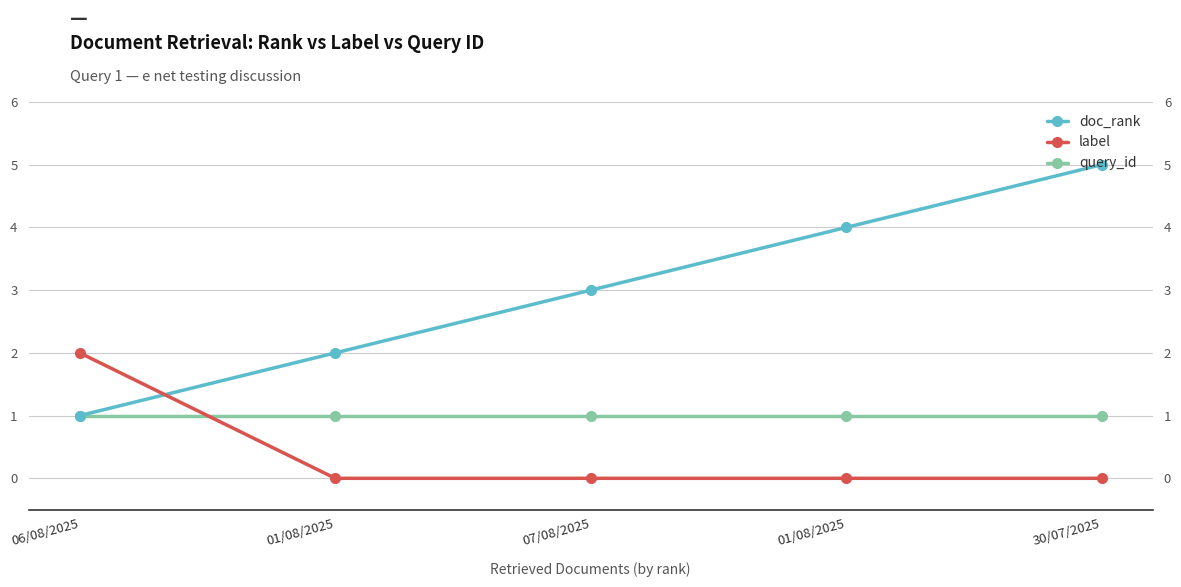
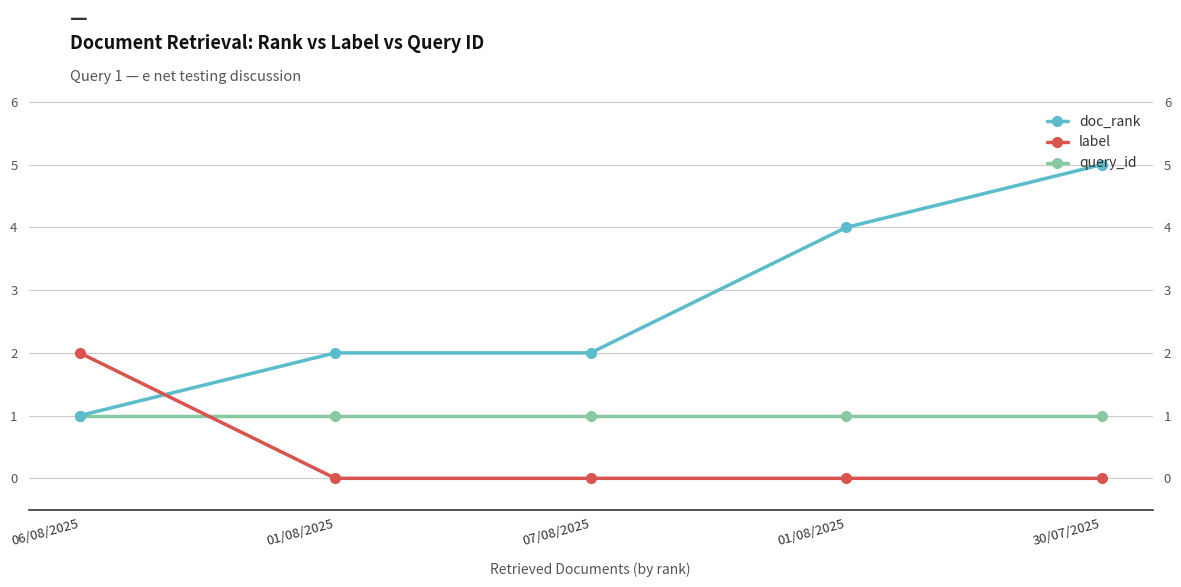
  {
    "doc_rank": {
-     "07/08/2025": 3,
+     "07/08/2025": 2,
      "30/07/2025": 5
    },
    "label": {
      "06/08/2025": 2,
      "07/08/2025": 0,
      "30/07/2025": 0
    },
    "query_id": {
      "07/08/2025": 1,
      "30/07/2025": 1
    }
  }
